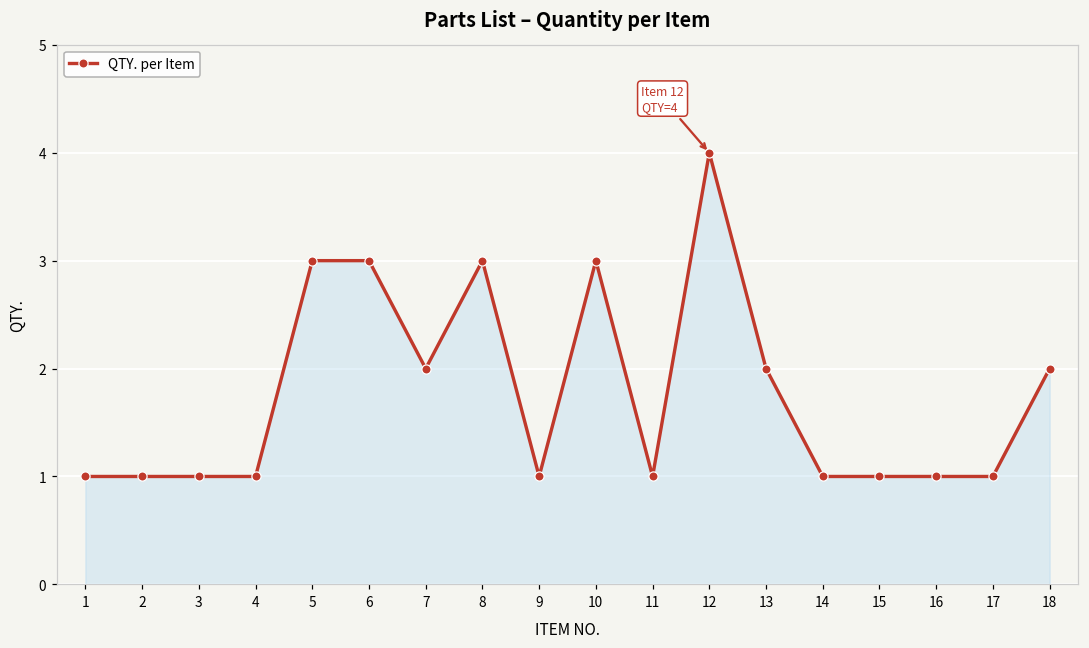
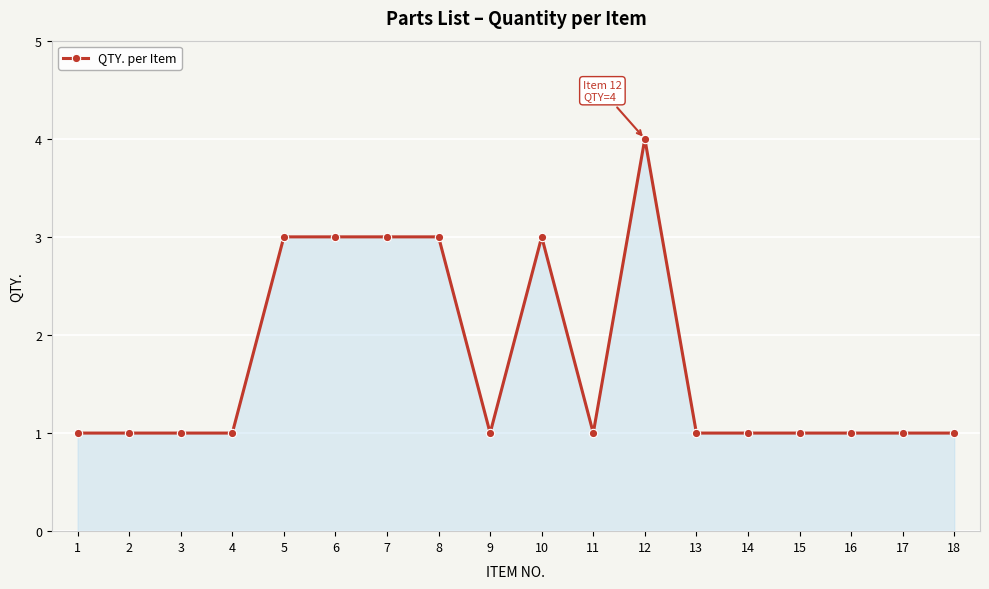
  {
    "1": 1,
    "2": 1,
    "3": 1,
    "4": 1,
    "5": 3,
    "6": 3,
-   "7": 2,
+   "7": 3,
    "8": 3,
    "9": 1,
    "10": 3,
    "11": 1,
-   "13": 2,
+   "13": 1,
    "14": 1,
    "15": 1,
    "16": 1,
    "17": 1,
-   "18": 2
+   "18": 1
  }
